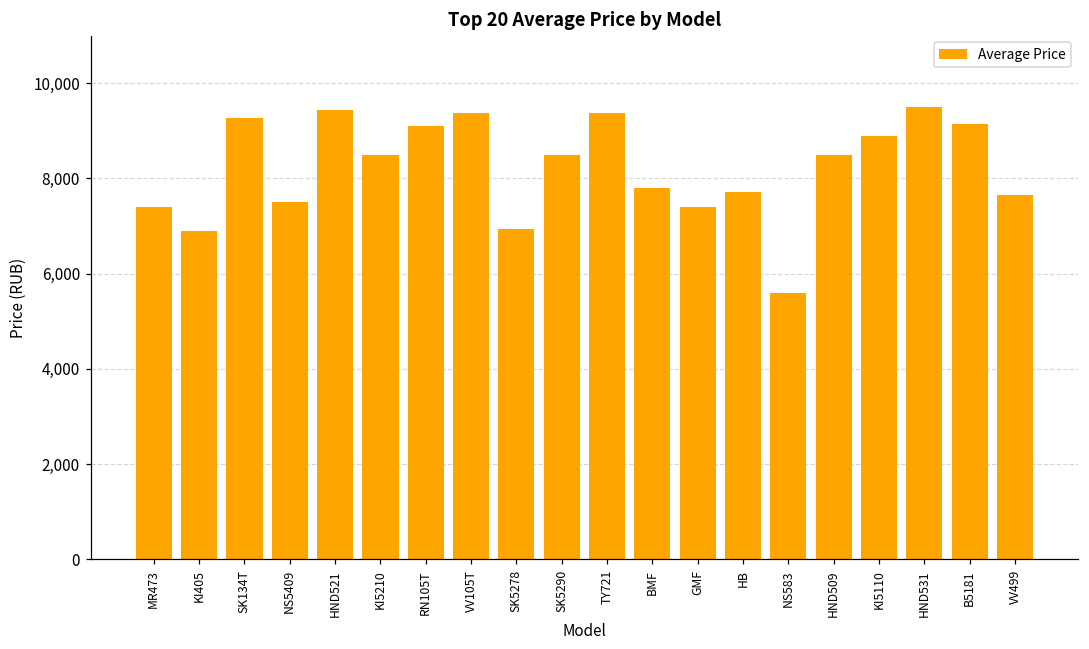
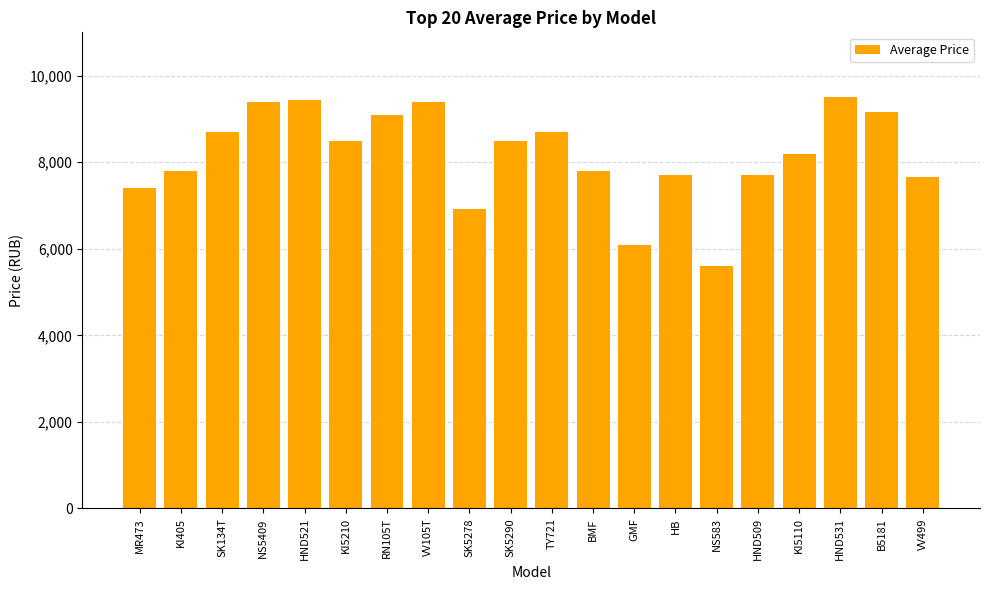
  {
    "MR473": "7,400",
-   "KI405": "6,900",
-   "SK134T": "9,300",
-   "NS5409": "7,500",
+   "KI405": "7,800",
+   "SK134T": "8,700",
+   "NS5409": "9,400",
    "HND521": "9,400",
    "KI5210": "8,500",
    "RN105T": "9,100",
    "VV105T": "9,400",
    "SK5278": "6,900",
    "SK5290": "8,500",
-   "TY721": "9,400",
+   "TY721": "8,700",
    "BMF": "7,800",
-   "GMF": "7,400",
+   "GMF": "6,100",
    "HB": "7,700",
    "NS583": "5,600",
-   "HND509": "8,500",
-   "KI5110": "8,900",
+   "HND509": "7,700",
+   "KI5110": "8,200",
    "HND531": "9,500",
    "B5181": "9,100",
    "VV499": "7,700"
  }
